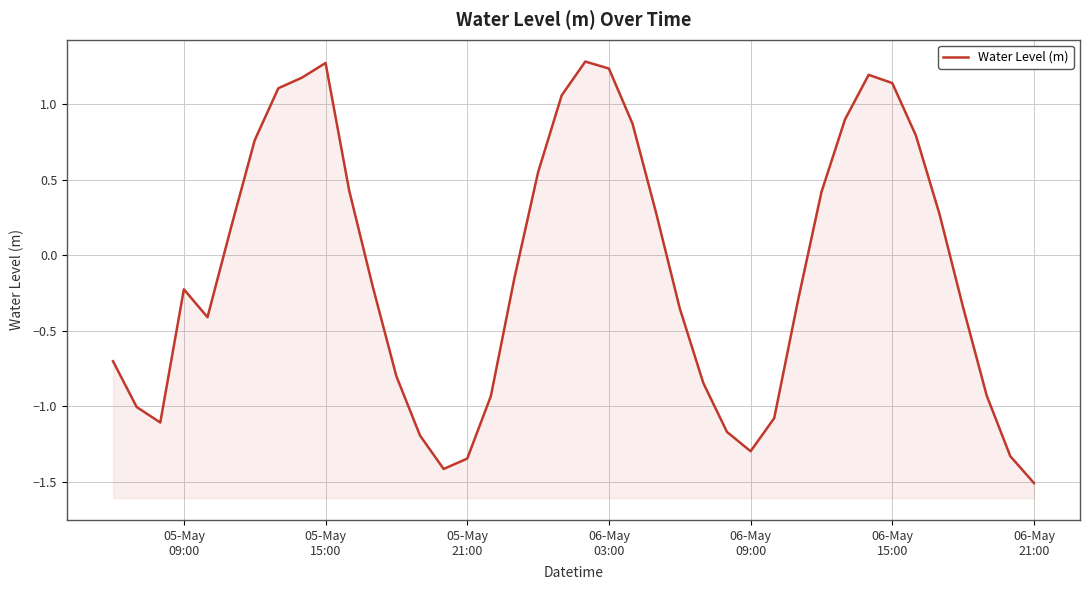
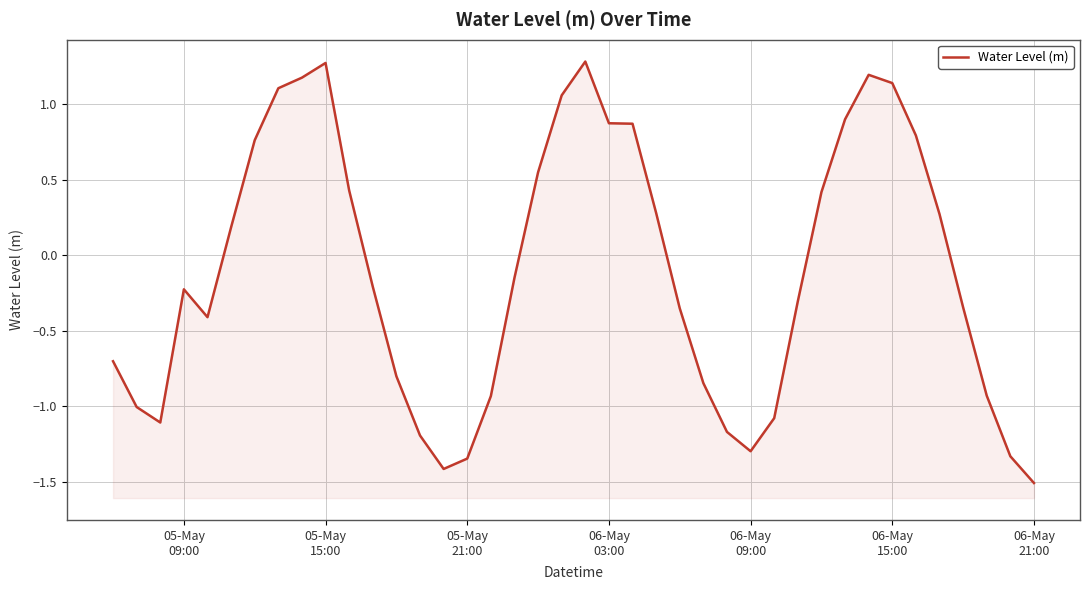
  {
    "05-May 09:00": -0.22,
    "05-May 15:00": 1.27,
    "05-May 21:00": -1.35,
-   "06-May 03:00": 1.24,
+   "06-May 03:00": 0.88,
    "06-May 09:00": -1.30,
    "06-May 15:00": 1.14,
    "06-May 21:00": -1.51
  }
